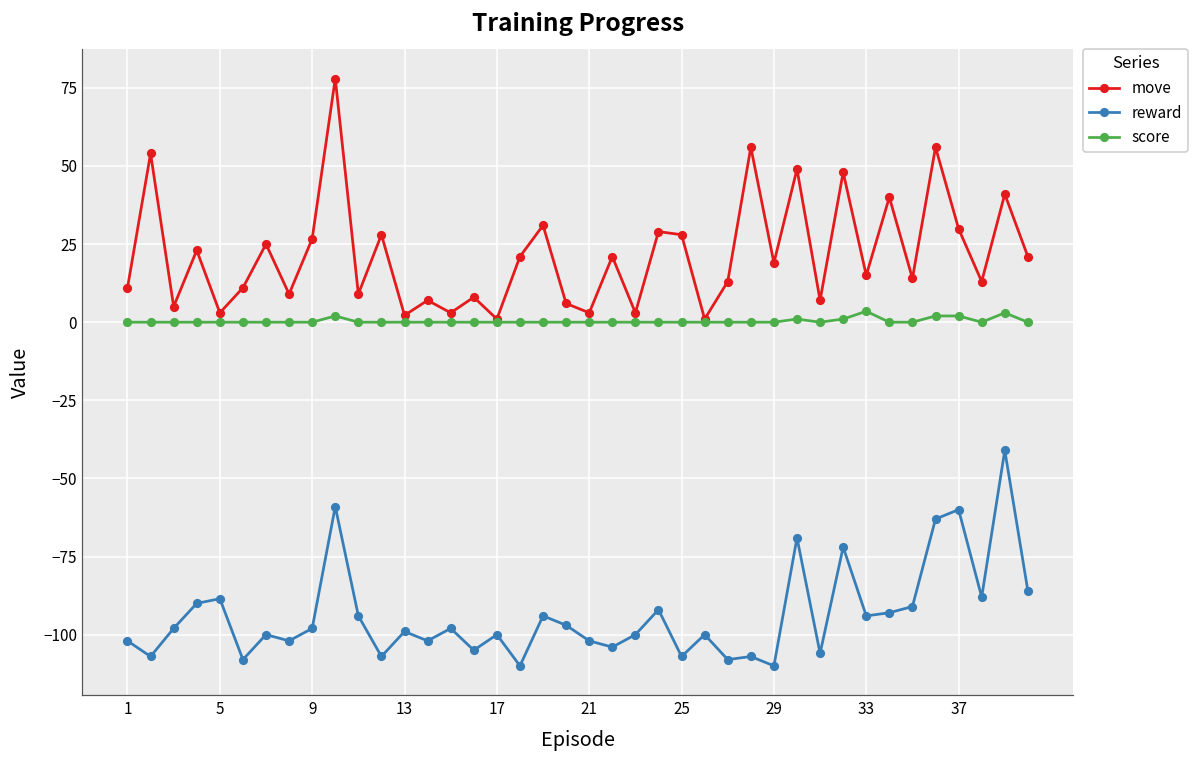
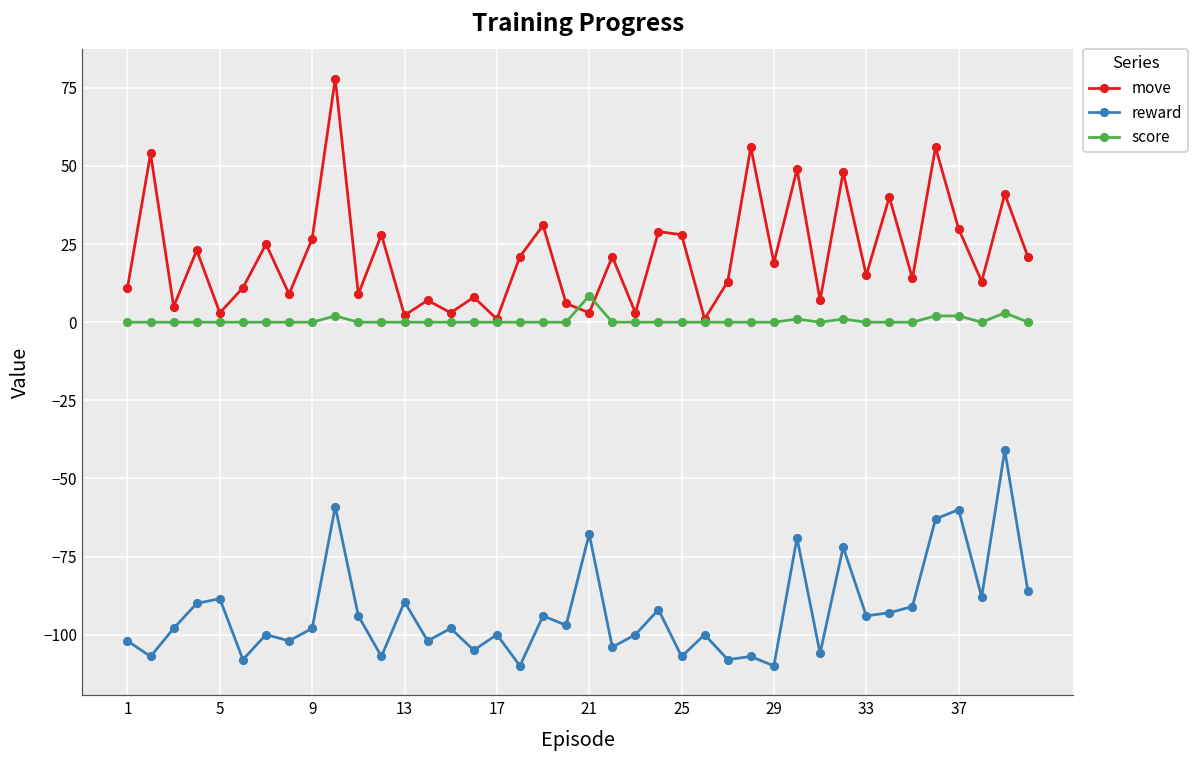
  {
    "move": {
      "1": 11,
      "5": 3,
      "9": 27,
      "13": 2,
      "17": 1,
      "21": 3,
      "25": 28,
      "29": 19,
      "33": 15,
      "37": 30
    },
    "reward": {
      "1": -102,
      "5": -89,
      "9": -98,
-     "13": -99,
+     "13": -90,
      "17": -100,
-     "21": -102,
+     "21": -68,
      "25": -107,
      "29": -110,
      "33": -94,
      "37": -60
    },
    "score": {
      "1": 0,
      "5": 0,
      "9": 0,
      "13": 0,
      "17": 0,
-     "21": 0,
+     "21": 9,
      "25": 0,
      "29": 0,
-     "33": 4,
+     "33": 0,
      "37": 2
    }
  }
